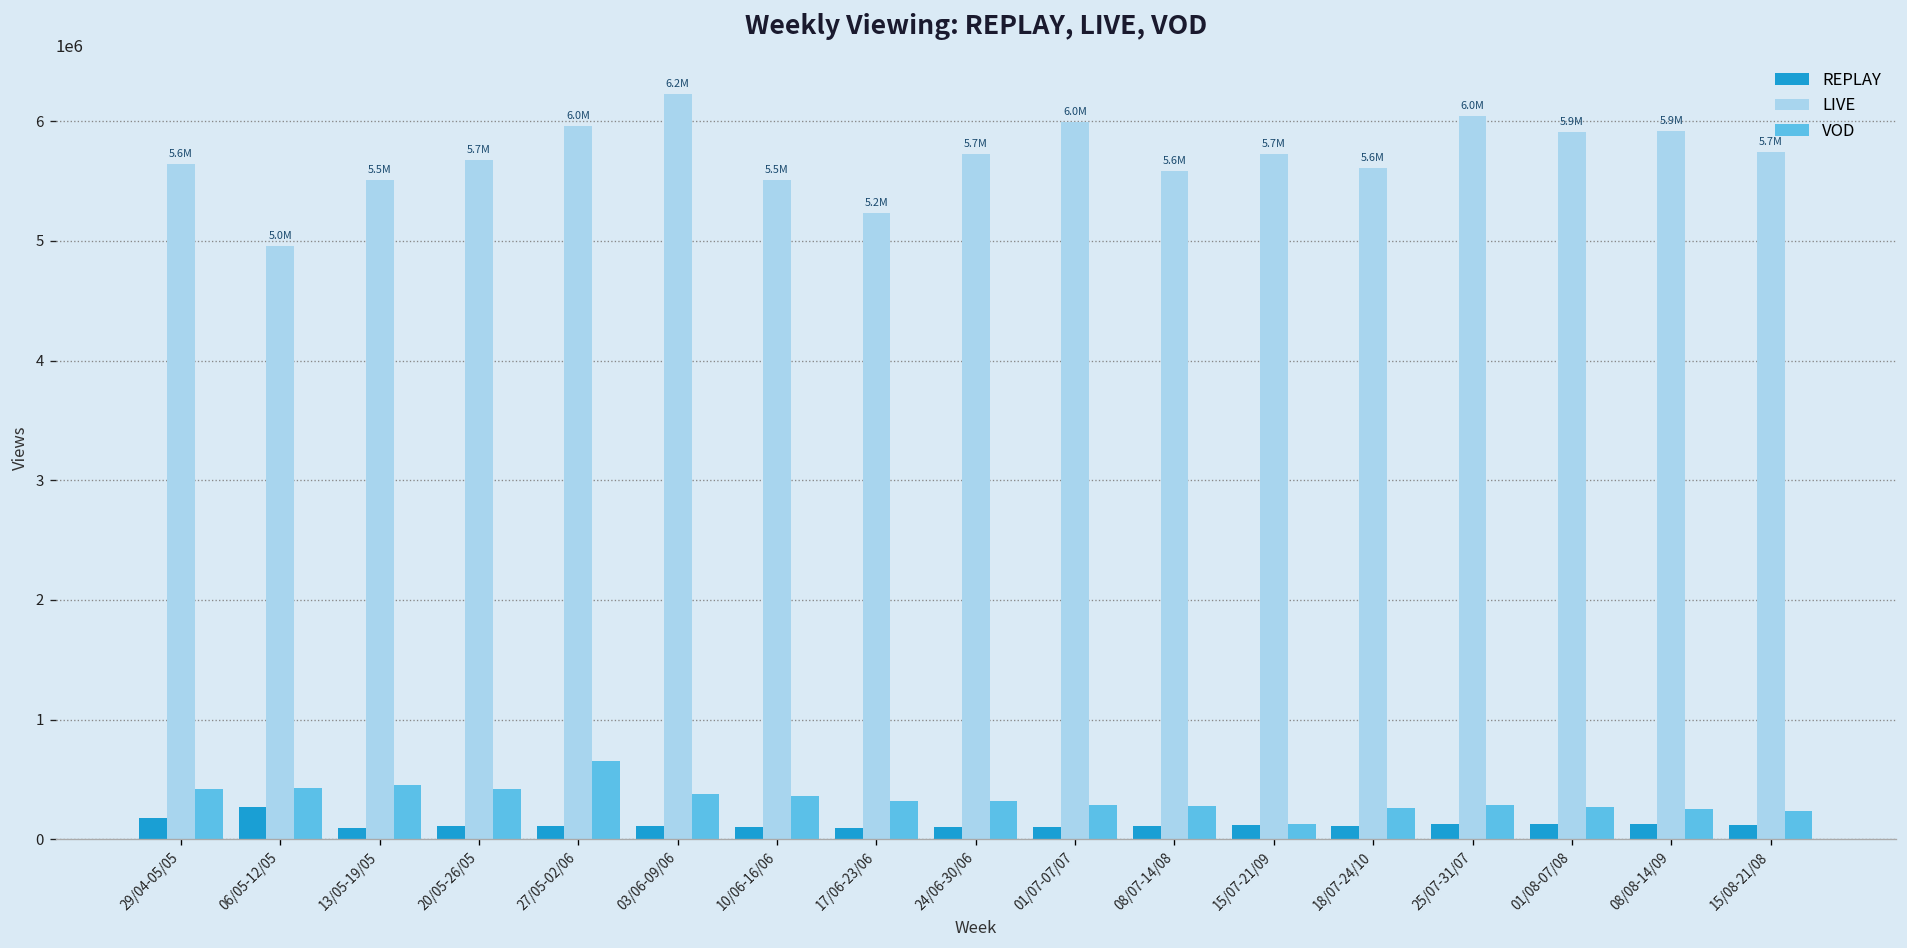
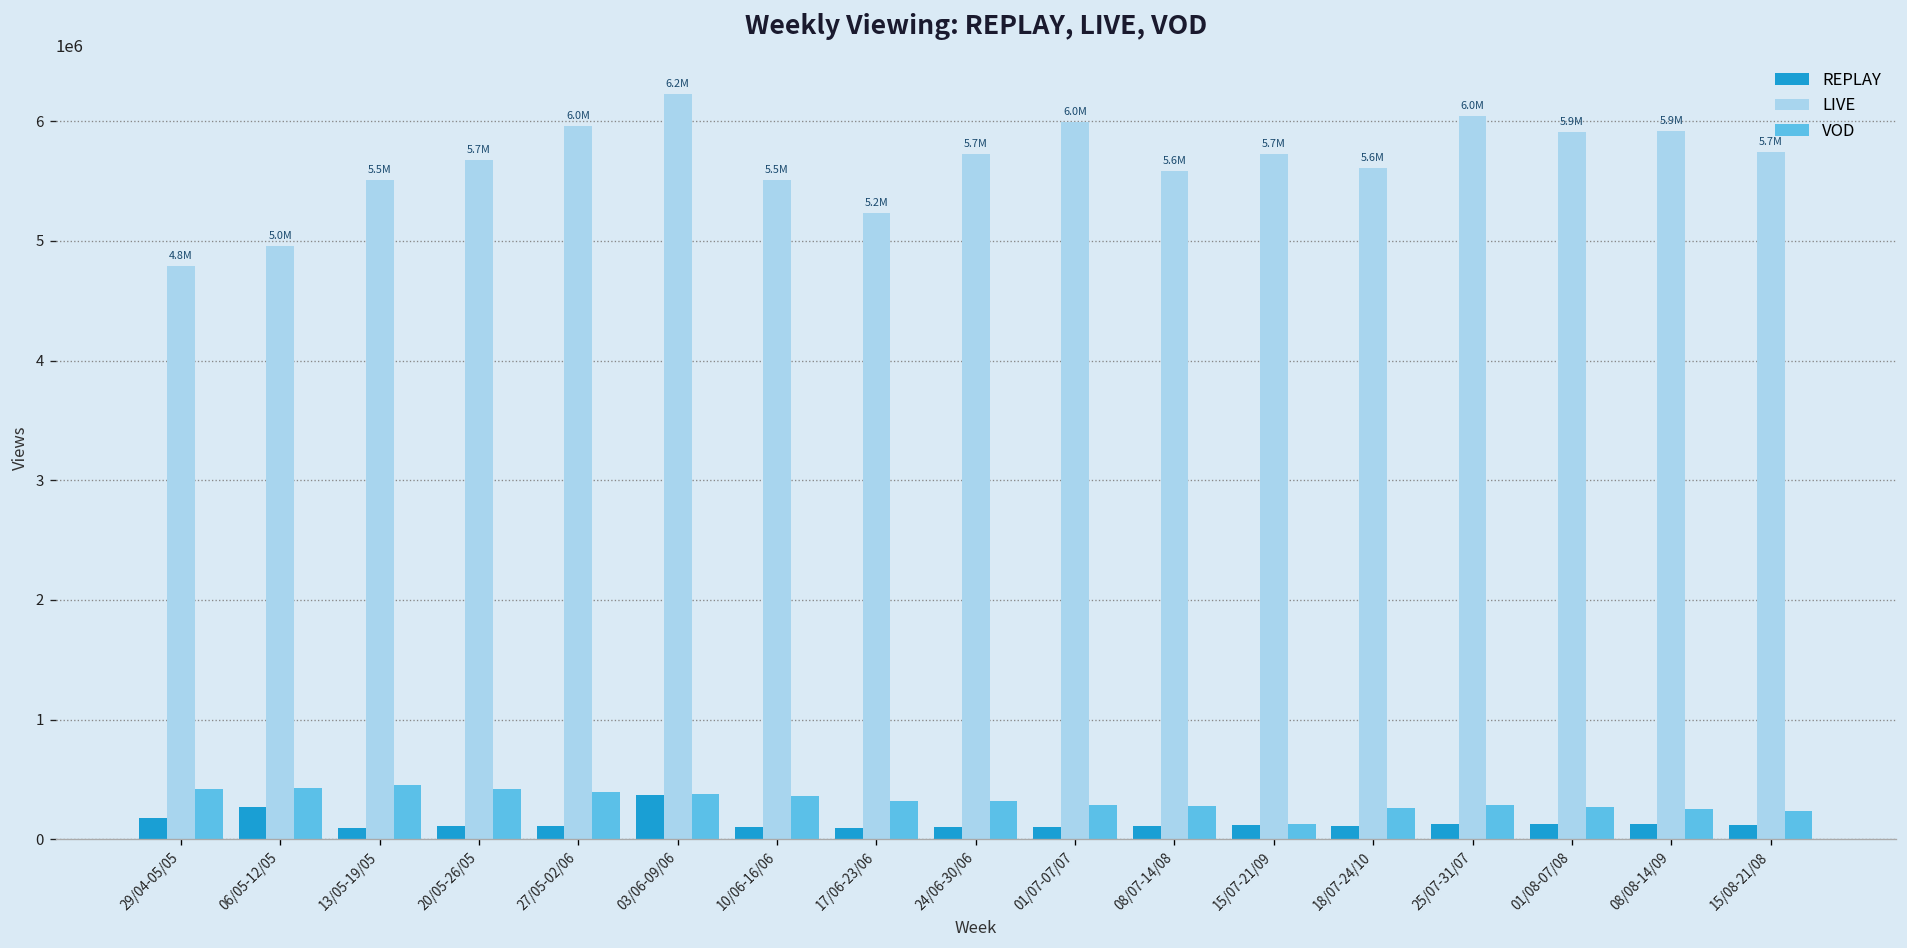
  {
    "REPLAY": {
      "29/04-05/05": "200000",
      "06/05-12/05": "300000",
      "13/05-19/05": "100000",
      "20/05-26/05": "100000",
      "27/05-02/06": "100000",
-     "03/06-09/06": "100000",
+     "03/06-09/06": "400000",
      "10/06-16/06": "100000",
      "17/06-23/06": "100000",
      "24/06-30/06": "100000",
      "01/07-07/07": "100000",
      "08/07-14/08": "100000",
      "15/07-21/09": "100000",
      "18/07-24/10": "100000",
      "25/07-31/07": "100000",
      "01/08-07/08": "100000",
      "08/08-14/09": "100000",
      "15/08-21/08": "100000"
    },
    "LIVE": {
-     "29/04-05/05": "5.6M",
+     "29/04-05/05": "4.8M",
      "06/05-12/05": "5.0M",
      "13/05-19/05": "5.5M",
      "20/05-26/05": "5.7M",
      "27/05-02/06": "6.0M",
      "03/06-09/06": "6.2M",
      "10/06-16/06": "5.5M",
      "17/06-23/06": "5.2M",
      "24/06-30/06": "5.7M",
      "01/07-07/07": "6.0M",
      "08/07-14/08": "5.6M",
      "15/07-21/09": "5.7M",
      "18/07-24/10": "5.6M",
      "25/07-31/07": "6.0M",
      "01/08-07/08": "5.9M",
      "08/08-14/09": "5.9M",
      "15/08-21/08": "5.7M"
    },
    "VOD": {
      "29/04-05/05": "400000",
      "06/05-12/05": "400000",
      "13/05-19/05": "500000",
      "20/05-26/05": "400000",
-     "27/05-02/06": "700000",
+     "27/05-02/06": "400000",
      "03/06-09/06": "400000",
      "10/06-16/06": "400000",
      "17/06-23/06": "300000",
      "24/06-30/06": "300000",
      "01/07-07/07": "300000",
      "08/07-14/08": "300000",
      "15/07-21/09": "100000",
      "18/07-24/10": "300000",
      "25/07-31/07": "300000",
      "01/08-07/08": "300000",
      "08/08-14/09": "300000",
      "15/08-21/08": "200000"
    }
  }
